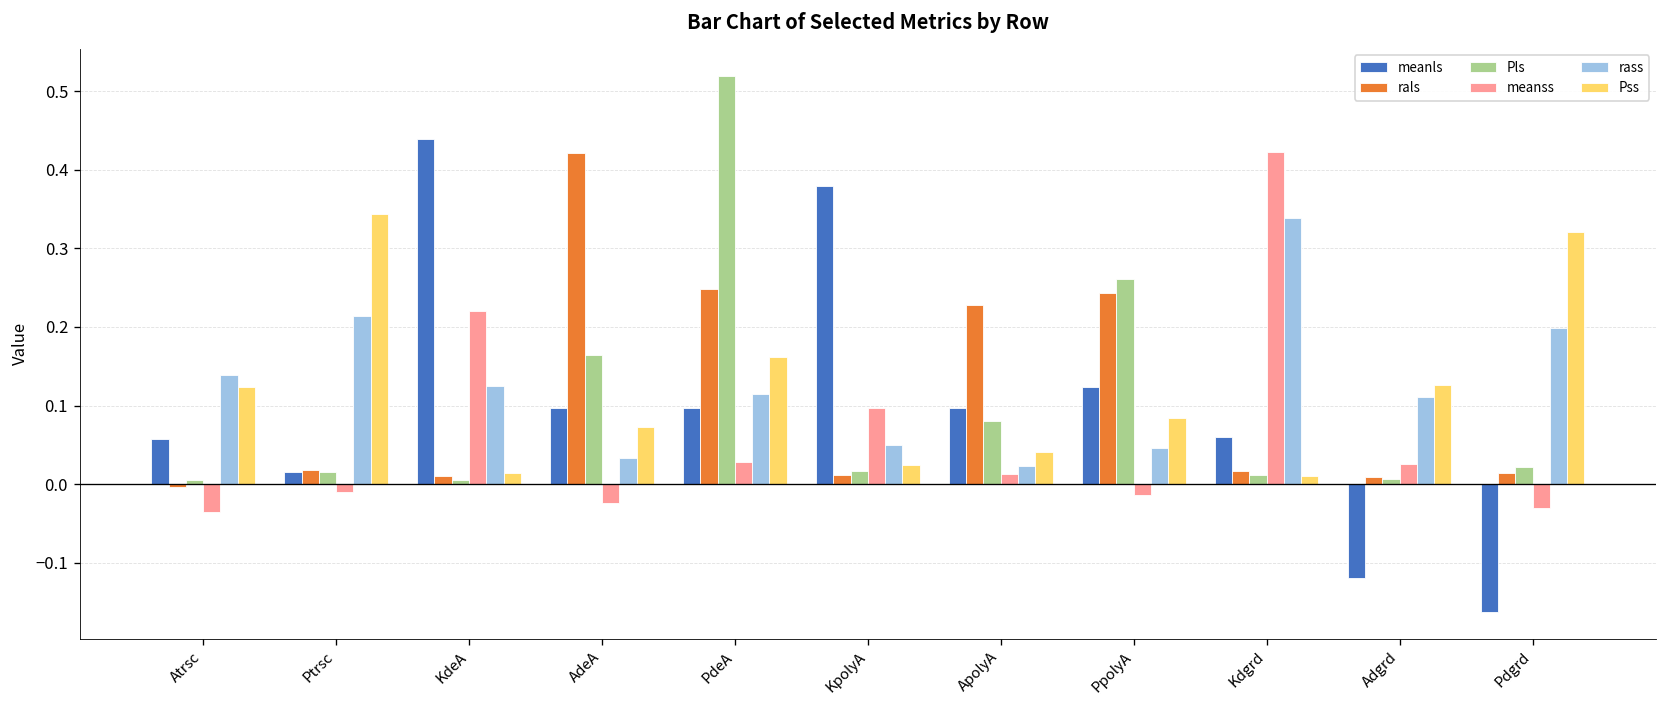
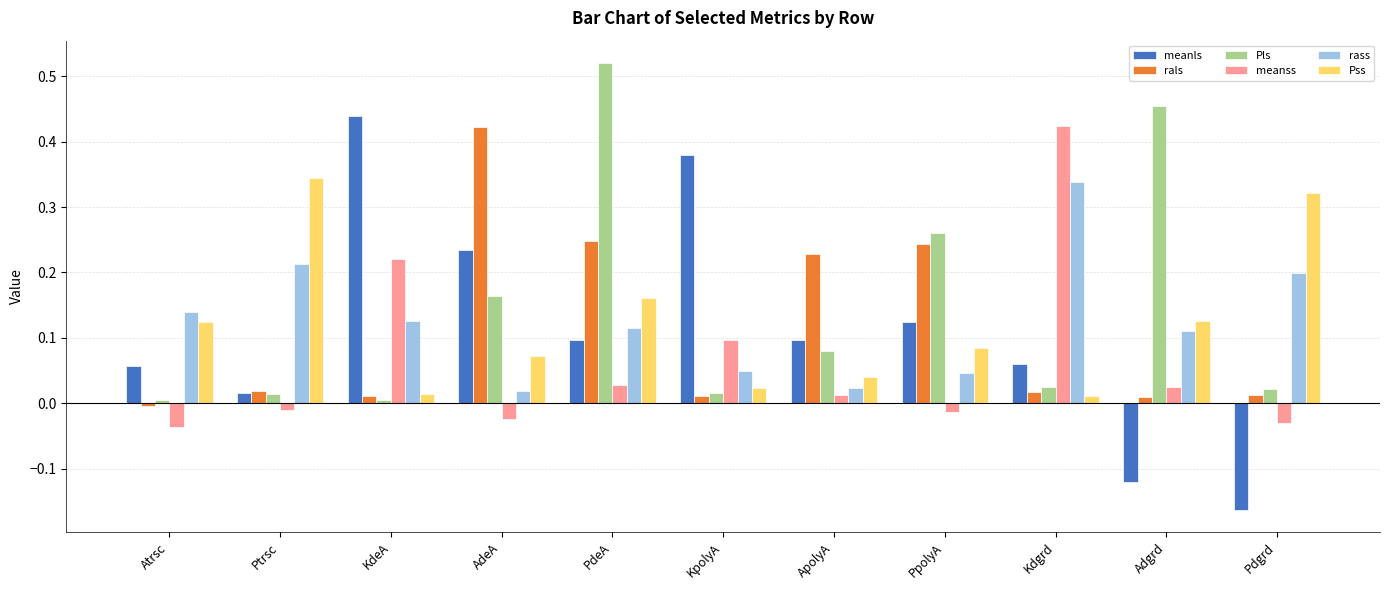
  {
    "meanls": {
      "Atrsc": 0.06,
      "Ptrsc": 0.02,
      "KdeA": 0.44,
-     "AdeA": 0.10,
+     "AdeA": 0.23,
      "PdeA": 0.10,
      "KpolyA": 0.38,
      "ApolyA": 0.10,
      "PpolyA": 0.12,
      "Kdgrd": 0.06,
      "Adgrd": -0.12,
      "Pdgrd": -0.16
    },
    "rals": {
      "Atrsc": 0.00,
      "Ptrsc": 0.02,
      "KdeA": 0.01,
      "AdeA": 0.42,
      "PdeA": 0.25,
      "KpolyA": 0.01,
      "ApolyA": 0.23,
      "PpolyA": 0.24,
      "Kdgrd": 0.02,
      "Adgrd": 0.01,
      "Pdgrd": 0.01
    },
    "Pls": {
      "Atrsc": 0.00,
      "Ptrsc": 0.02,
      "KdeA": 0.01,
      "AdeA": 0.16,
      "PdeA": 0.52,
      "KpolyA": 0.02,
      "ApolyA": 0.08,
      "PpolyA": 0.26,
-     "Kdgrd": 0.01,
-     "Adgrd": 0.01,
+     "Kdgrd": 0.03,
+     "Adgrd": 0.45,
      "Pdgrd": 0.02
    },
    "meanss": {
      "Atrsc": -0.04,
      "Ptrsc": -0.01,
      "KdeA": 0.22,
      "AdeA": -0.02,
      "PdeA": 0.03,
      "KpolyA": 0.10,
      "ApolyA": 0.01,
      "PpolyA": -0.01,
      "Kdgrd": 0.42,
      "Adgrd": 0.03,
      "Pdgrd": -0.03
    },
    "rass": {
      "Atrsc": 0.14,
      "Ptrsc": 0.21,
      "KdeA": 0.13,
-     "AdeA": 0.03,
+     "AdeA": 0.02,
      "PdeA": 0.11,
      "KpolyA": 0.05,
      "ApolyA": 0.02,
      "PpolyA": 0.05,
      "Kdgrd": 0.34,
      "Adgrd": 0.11,
      "Pdgrd": 0.20
    },
    "Pss": {
      "Atrsc": 0.12,
      "Ptrsc": 0.34,
      "KdeA": 0.01,
      "AdeA": 0.07,
      "PdeA": 0.16,
      "KpolyA": 0.02,
      "ApolyA": 0.04,
      "PpolyA": 0.08,
      "Kdgrd": 0.01,
      "Adgrd": 0.13,
      "Pdgrd": 0.32
    }
  }
